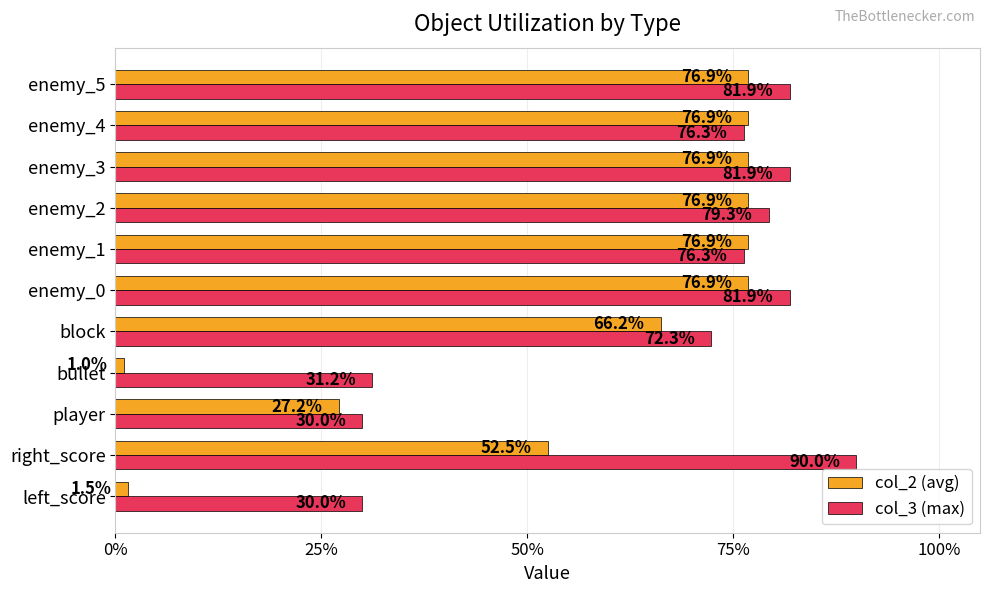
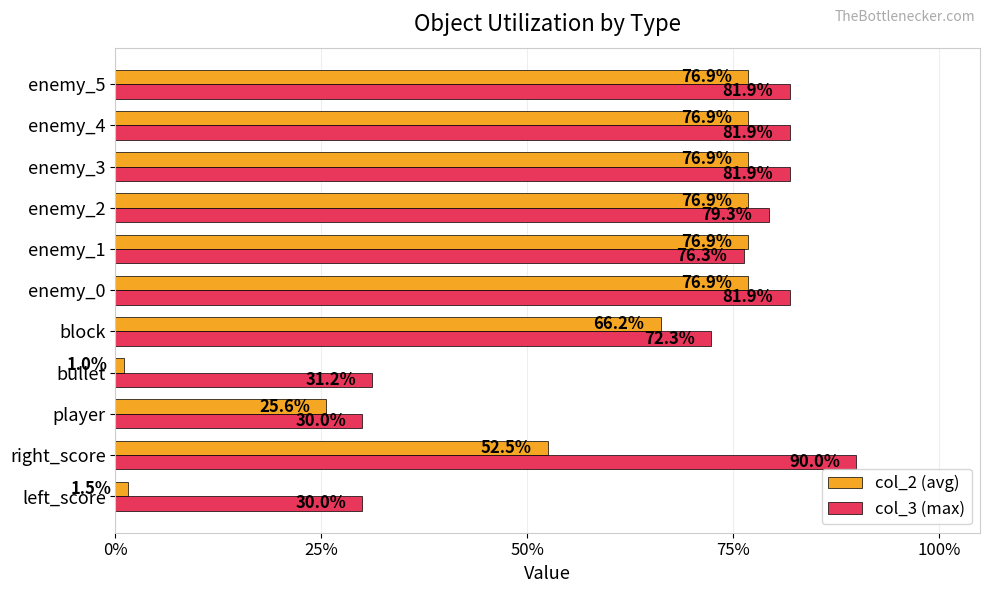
  {
    "col_2 (avg)": {
      "enemy_5": "76.9%",
      "enemy_3": "76.9%",
      "enemy_2": "76.9%",
      "enemy_0": "76.9%",
      "block": "66.2%",
      "bullet": "1.0%",
-     "player": "27.2%",
+     "player": "25.6%",
      "right_score": "52.5%",
      "left_score": "1.5%"
    },
    "col_3 (max)": {
      "enemy_5": "81.9%",
-     "enemy_4": "76.3%",
+     "enemy_4": "81.9%",
      "enemy_3": "81.9%",
      "enemy_2": "79.3%",
      "enemy_0": "81.9%",
      "block": "72.3%",
      "bullet": "31.2%",
      "player": "30.0%",
      "left_score": "30.0%"
    }
  }
